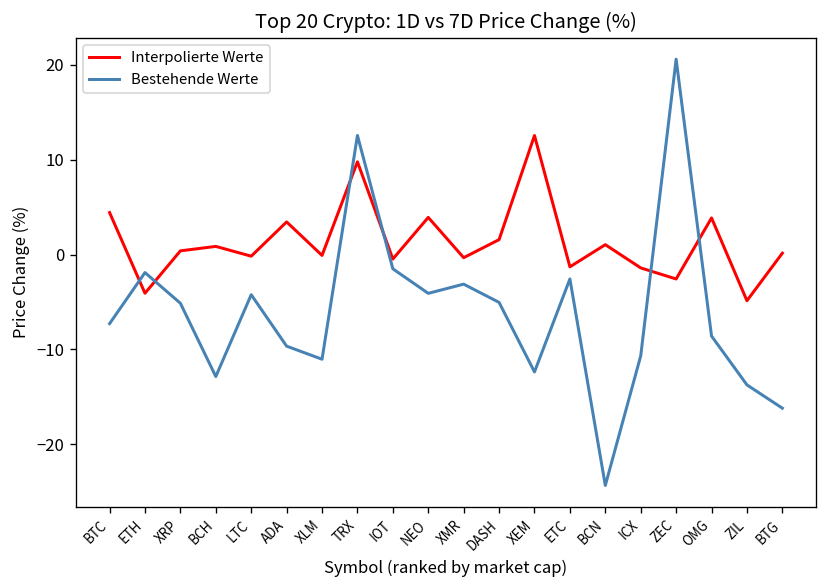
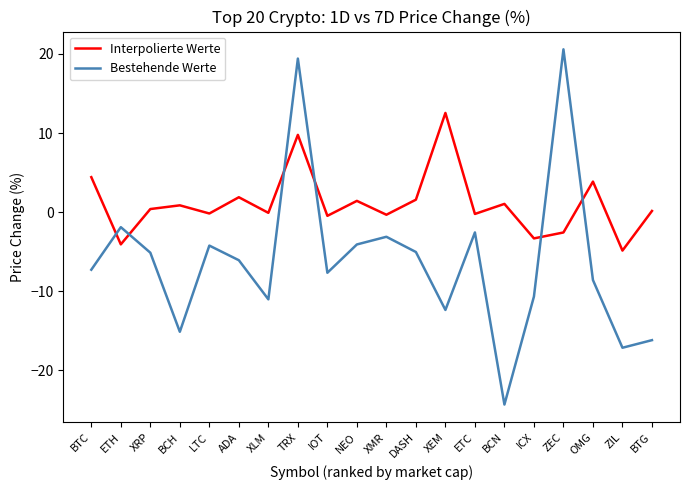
  {
    "Interpolierte Werte": {
      "BTC": 4,
      "ETH": -4,
      "XRP": 0,
      "BCH": 1,
      "LTC": 0,
-     "ADA": 3,
+     "ADA": 2,
      "XLM": 0,
      "TRX": 10,
      "IOT": 0,
-     "NEO": 4,
+     "NEO": 1,
      "XMR": 0,
      "DASH": 2,
      "XEM": 13,
-     "ETC": -1,
+     "ETC": 0,
      "BCN": 1,
-     "ICX": -1,
+     "ICX": -3,
      "ZEC": -3,
      "OMG": 4,
      "ZIL": -5,
      "BTG": 0
    },
    "Bestehende Werte": {
      "BTC": -7,
      "ETH": -2,
      "XRP": -5,
-     "BCH": -13,
+     "BCH": -15,
      "LTC": -4,
-     "ADA": -10,
+     "ADA": -6,
      "XLM": -11,
-     "TRX": 13,
-     "IOT": -2,
+     "TRX": 19,
+     "IOT": -8,
      "NEO": -4,
      "XMR": -3,
      "DASH": -5,
      "XEM": -12,
      "ETC": -3,
      "BCN": -24,
      "ICX": -11,
      "ZEC": 21,
      "OMG": -9,
-     "ZIL": -14,
+     "ZIL": -17,
      "BTG": -16
    }
  }
